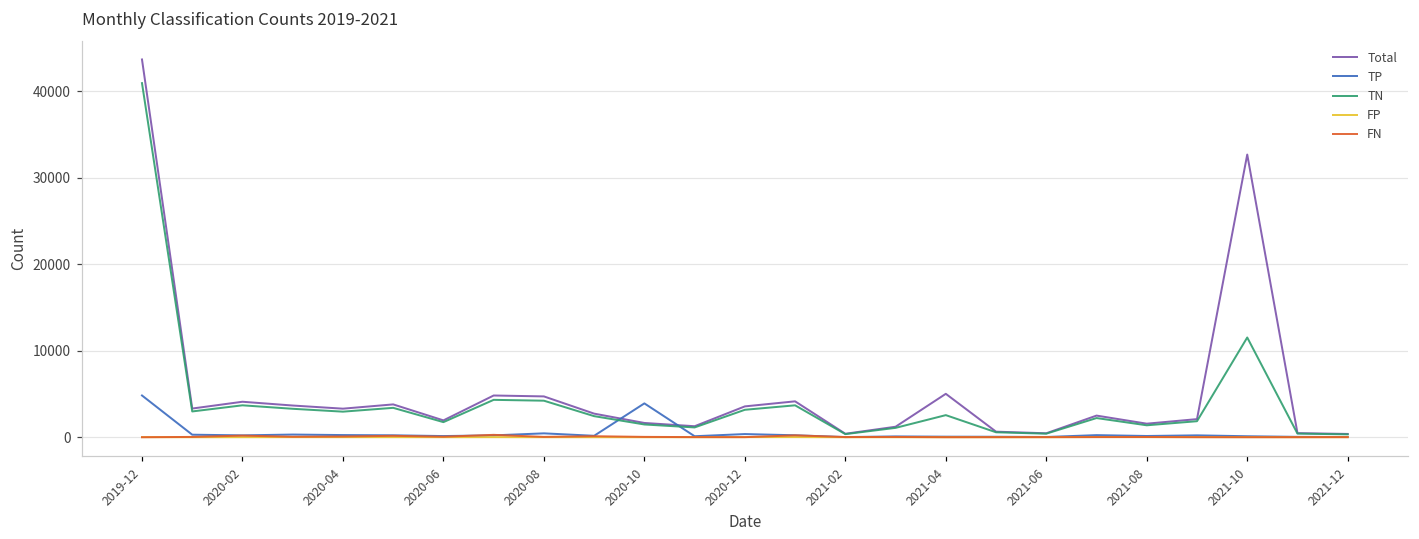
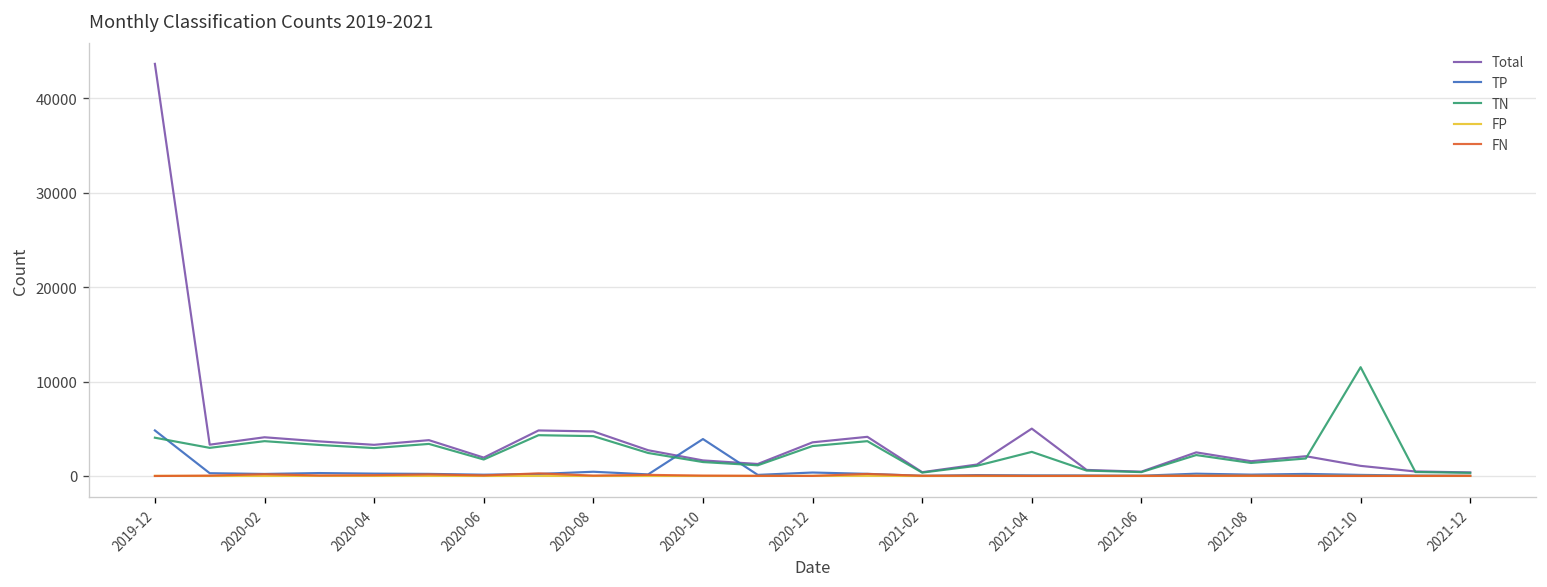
  {
    "Total": {
      "2019-12": 44000,
      "2020-02": 4000,
      "2020-04": 3000,
      "2020-08": 5000,
      "2020-12": 4000,
      "2021-04": 5000,
-     "2021-10": 33000
+     "2021-10": 1000
    },
    "TP": {
      "2019-12": 5000,
      "2020-08": 0,
      "2020-10": 4000,
      "2020-12": 0
    },
    "TN": {
-     "2019-12": 41000,
+     "2019-12": 4000,
      "2020-02": 4000,
      "2020-04": 3000,
      "2020-08": 4000,
      "2020-12": 3000,
      "2021-04": 3000,
      "2021-10": 12000
    }
  }
